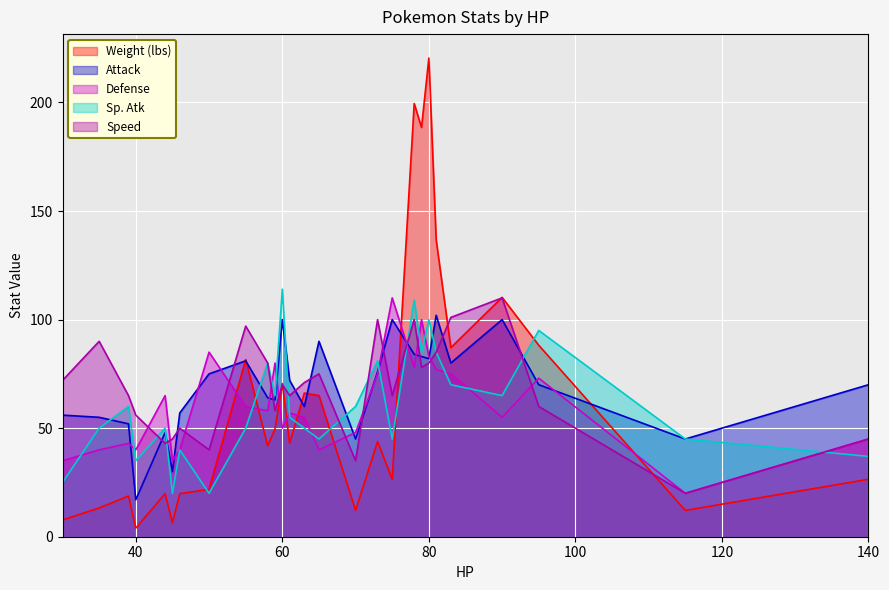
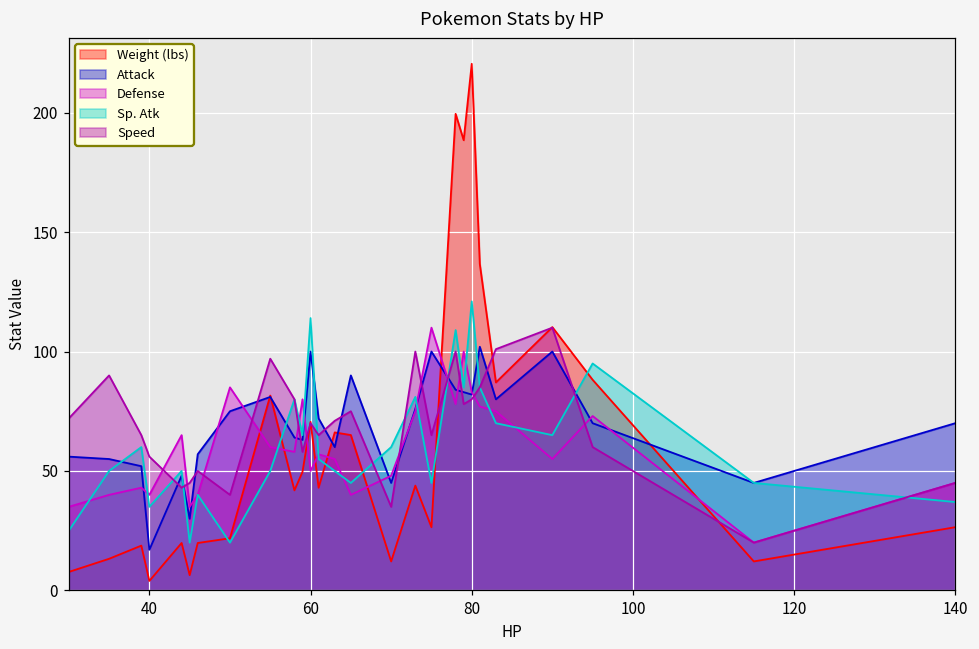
  {
    "Weight (lbs)": {
      "40": 4,
      "80": 220,
      "140": 26
    },
    "Attack": {
      "40": 17,
      "60": 100,
      "140": 70
    },
    "Sp. Atk": {
      "40": 35,
      "60": 114,
-     "80": 100,
+     "80": 121,
      "140": 37
    }
  }
